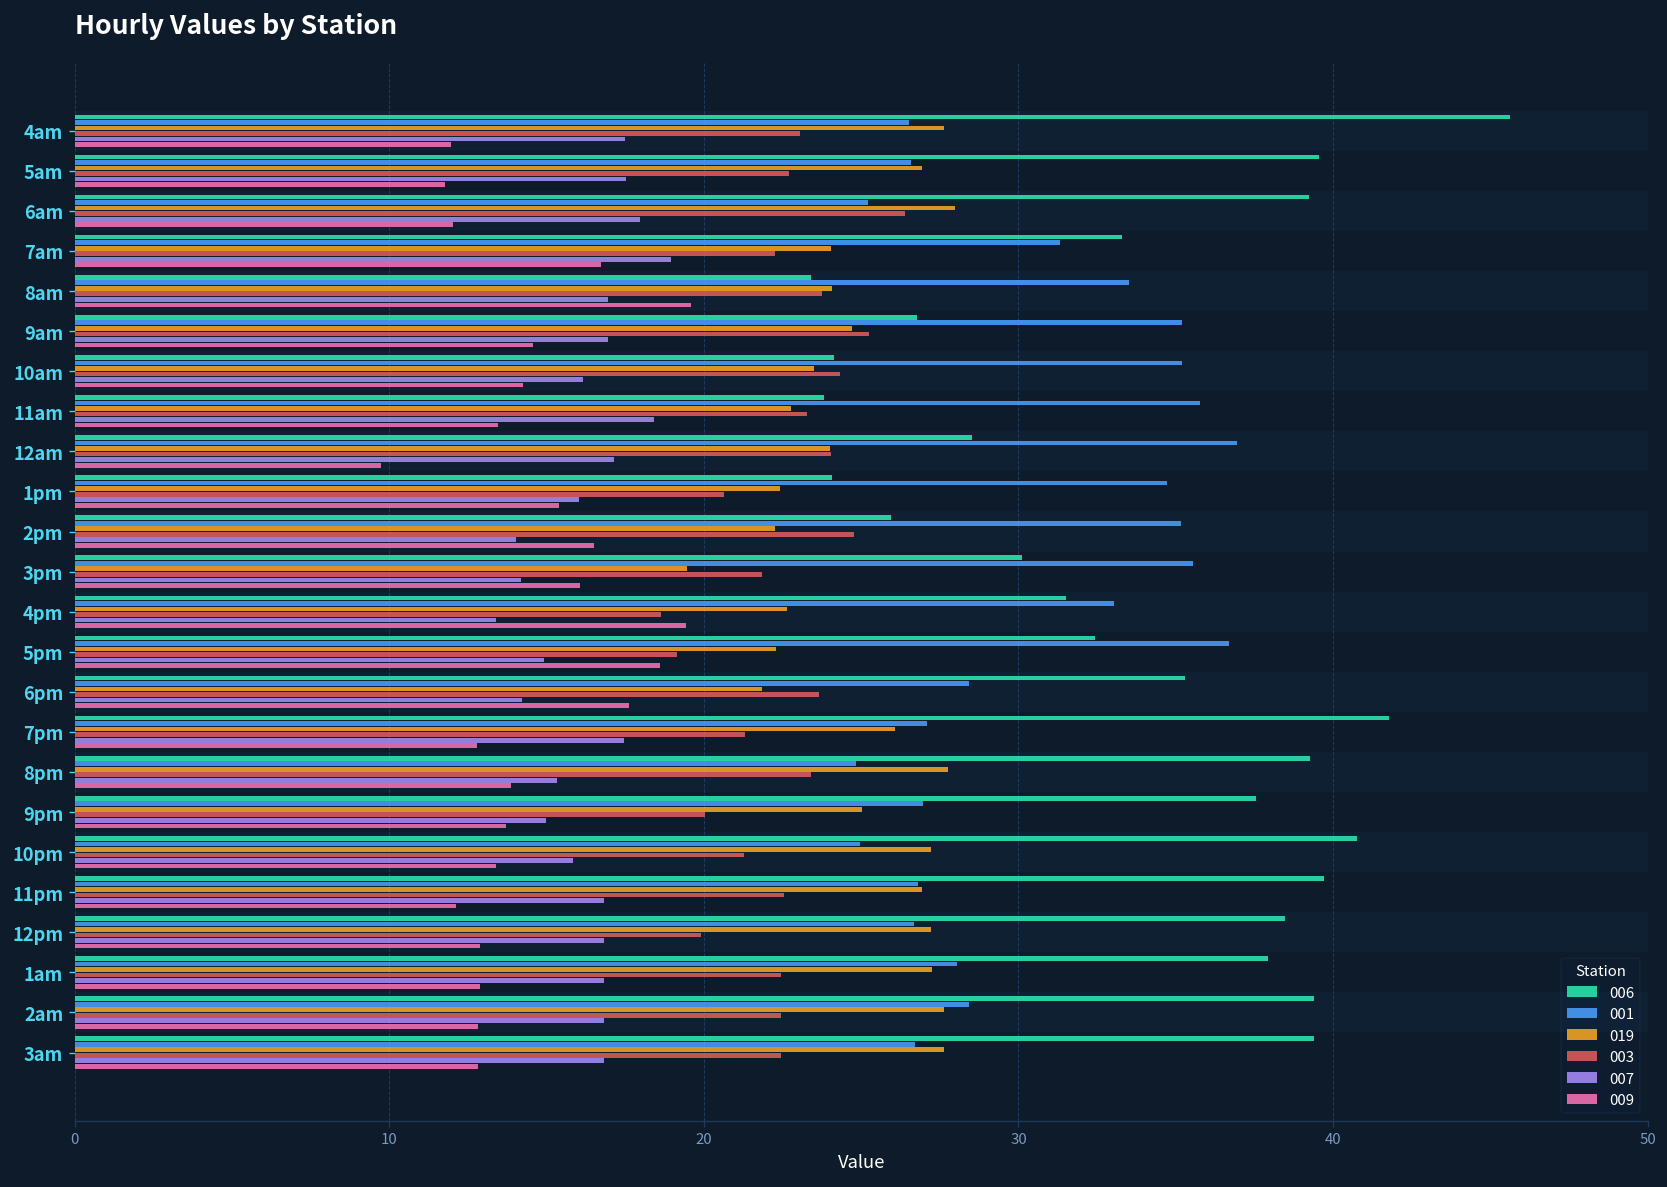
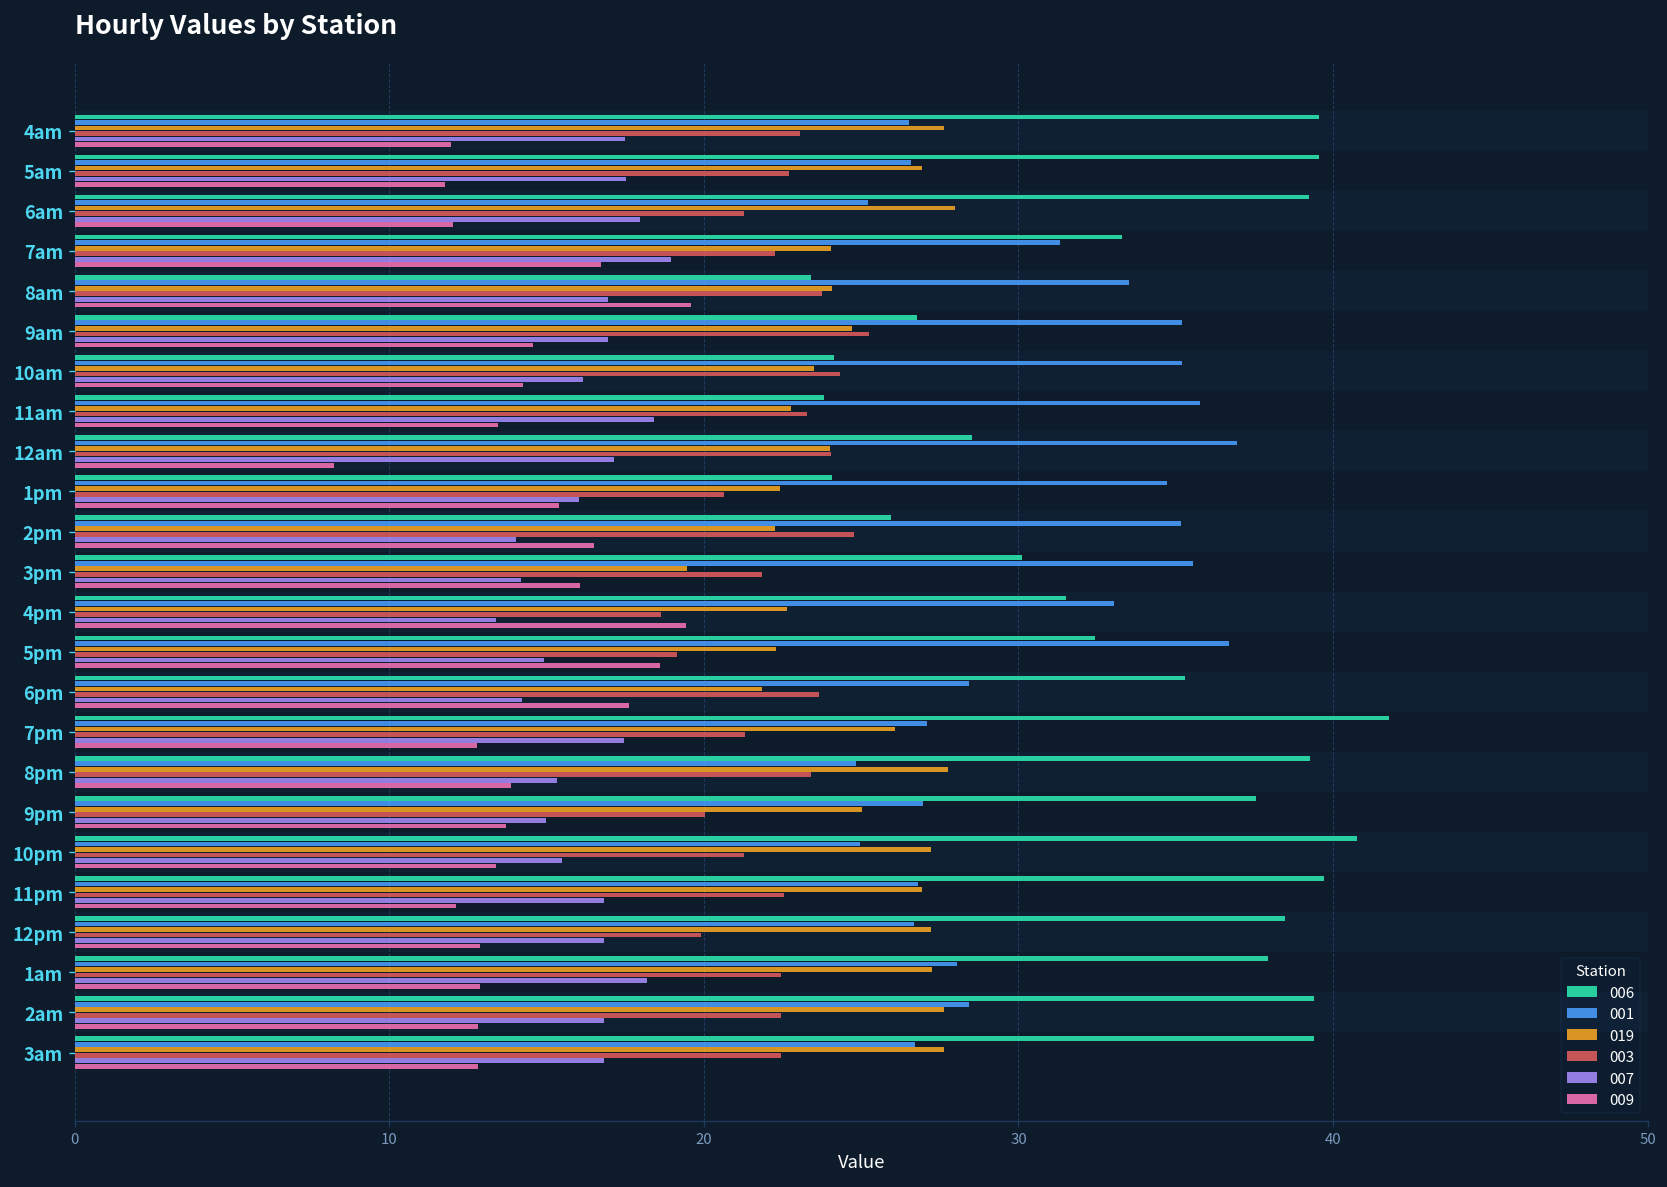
  {
    "006": {
-     "4am": 45.6
+     "4am": 39.5
    },
    "003": {
-     "6am": 26.4
+     "6am": 21.3
    },
    "007": {
-     "10pm": 15.9,
-     "1am": 16.8
+     "10pm": 15.5,
+     "1am": 18.2
    },
    "009": {
-     "12am": 9.7
+     "12am": 8.2
    }
  }
